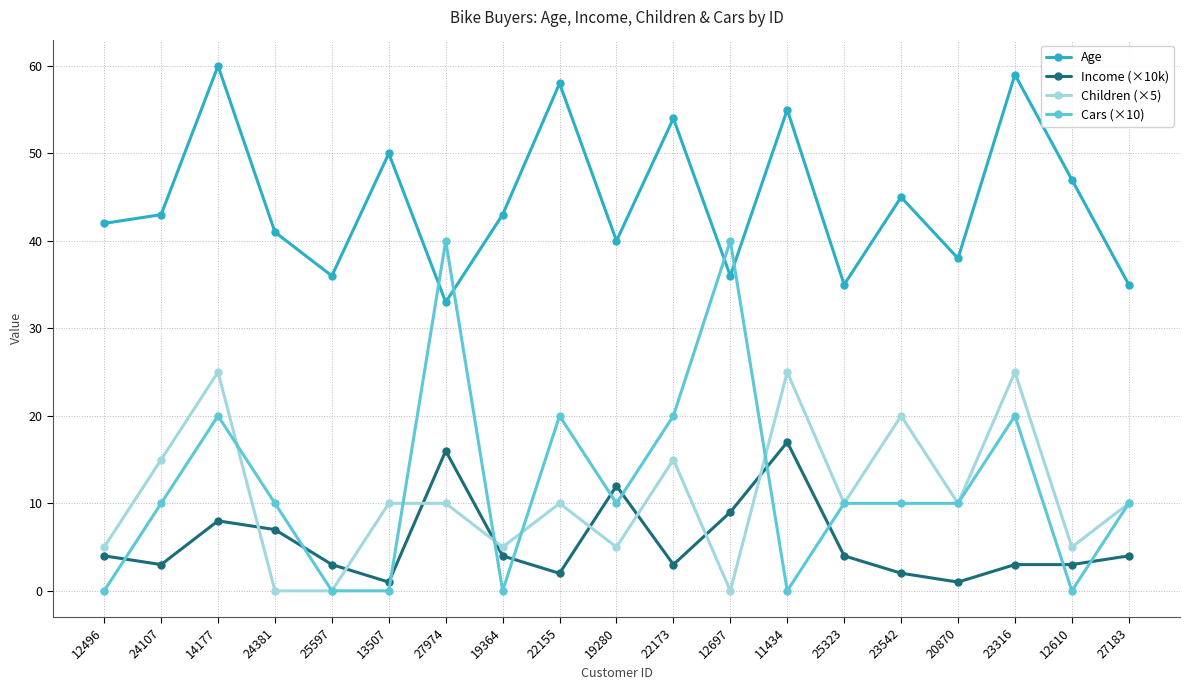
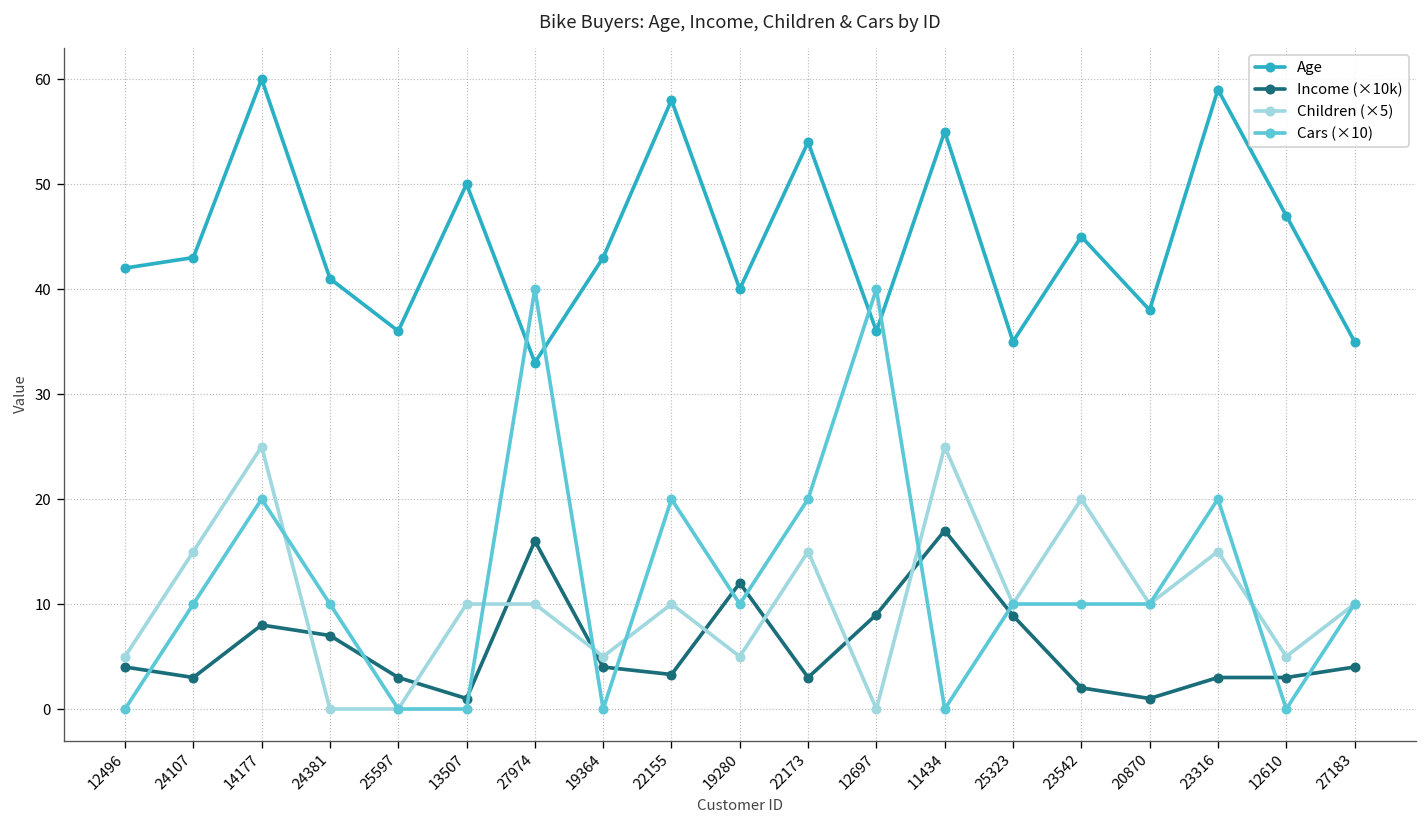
  {
    "Income (×10k)": {
      "12496": 4,
      "24107": 3,
      "14177": 8,
      "24381": 7,
      "25597": 3,
      "13507": 1,
      "27974": 16,
      "19364": 4,
-     "22155": 2,
+     "22155": 3,
      "19280": 12,
      "22173": 3,
      "12697": 9,
      "11434": 17,
-     "25323": 4,
+     "25323": 9,
      "23542": 2,
      "20870": 1,
      "23316": 3,
      "12610": 3,
      "27183": 4
    },
    "Children (×5)": {
      "12496": 5,
      "24107": 15,
      "14177": 25,
      "24381": 0,
      "13507": 10,
      "27974": 10,
      "19364": 5,
      "22155": 10,
      "19280": 5,
      "22173": 15,
      "12697": 0,
      "11434": 25,
      "23542": 20,
-     "23316": 25,
+     "23316": 15,
      "12610": 5
    }
  }
